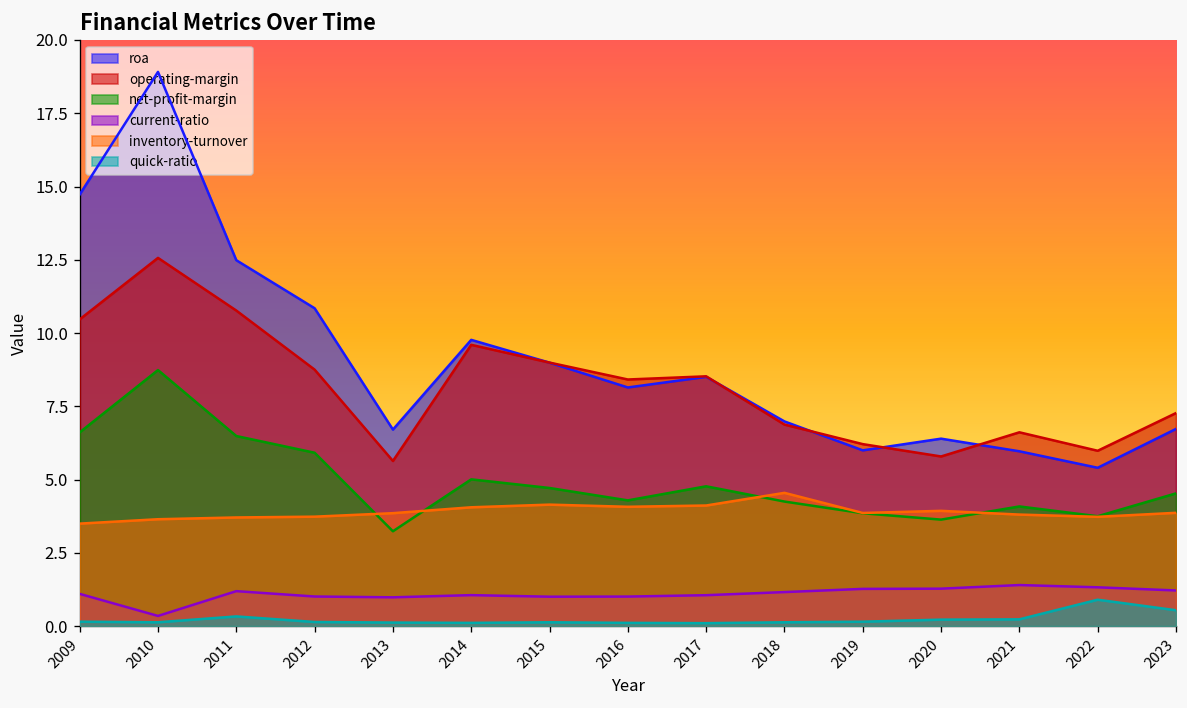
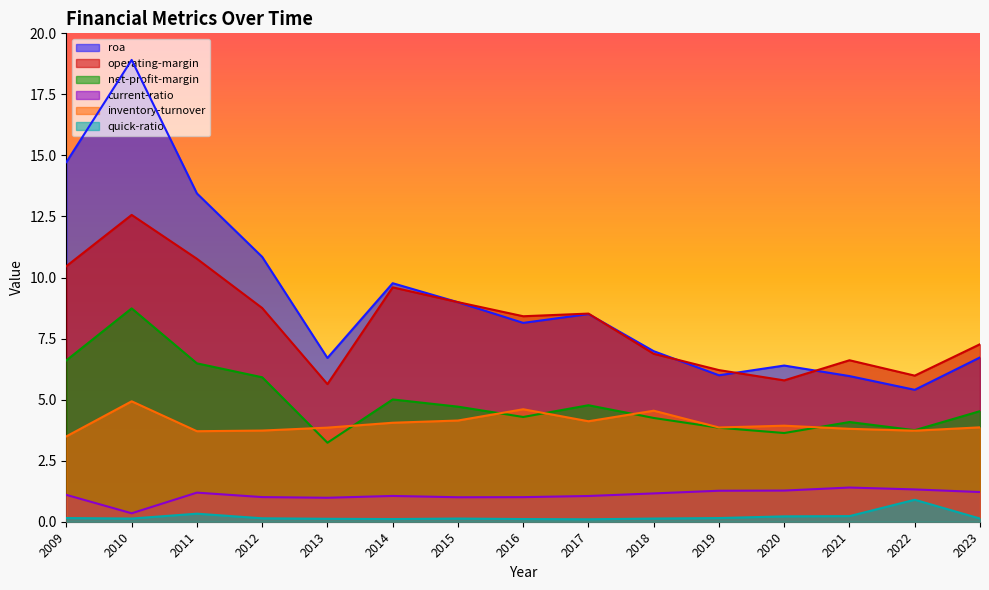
  {
    "roa": {
      "2009": 14.7,
-     "2011": 12.5,
+     "2011": 13.4,
      "2012": 10.8,
      "2013": 6.7,
      "2014": 9.8,
      "2016": 8.1,
      "2018": 7.0,
      "2019": 6.0,
      "2020": 6.4,
      "2021": 6.0,
      "2022": 5.4,
      "2023": 6.7
    },
    "operating-margin": {
      "2009": 10.5,
      "2010": 12.6,
      "2011": 10.8,
      "2012": 8.8,
      "2013": 5.6,
      "2014": 9.6,
      "2016": 8.4,
      "2018": 6.9,
      "2019": 6.2,
      "2020": 5.8,
      "2021": 6.6,
      "2022": 6.0,
      "2023": 7.3
    },
    "net-profit-margin": {
      "2009": 6.6,
      "2010": 8.7,
      "2011": 6.5,
      "2012": 5.9,
      "2013": 3.2,
      "2014": 5.0,
      "2015": 4.7,
      "2016": 4.3,
      "2017": 4.8,
      "2018": 4.2,
      "2020": 3.6,
      "2021": 4.1,
      "2023": 4.5
    },
    "current-ratio": {
      "2009": 1.1,
      "2010": 0.3,
      "2011": 1.2,
      "2012": 1.0,
      "2013": 1.0,
      "2014": 1.1,
      "2015": 1.0,
      "2016": 1.0,
      "2017": 1.1,
      "2018": 1.2,
      "2019": 1.3,
      "2020": 1.3,
      "2021": 1.4,
      "2022": 1.3,
      "2023": 1.2
    },
    "inventory-turnover": {
      "2009": 3.5,
-     "2010": 3.6,
+     "2010": 4.9,
      "2011": 3.7,
      "2012": 3.7,
      "2013": 3.9,
      "2014": 4.1,
      "2015": 4.1,
-     "2016": 4.1,
+     "2016": 4.6,
      "2017": 4.1,
      "2018": 4.5,
      "2020": 3.9,
      "2021": 3.8,
      "2023": 3.9
    },
    "quick-ratio": {
      "2009": 0.2,
      "2010": 0.1,
      "2011": 0.3,
      "2012": 0.1,
      "2013": 0.1,
      "2014": 0.1,
      "2015": 0.1,
      "2016": 0.1,
      "2017": 0.1,
      "2018": 0.1,
      "2019": 0.2,
      "2020": 0.2,
      "2021": 0.2,
      "2022": 0.9,
-     "2023": 0.5
+     "2023": 0.1
    }
  }
